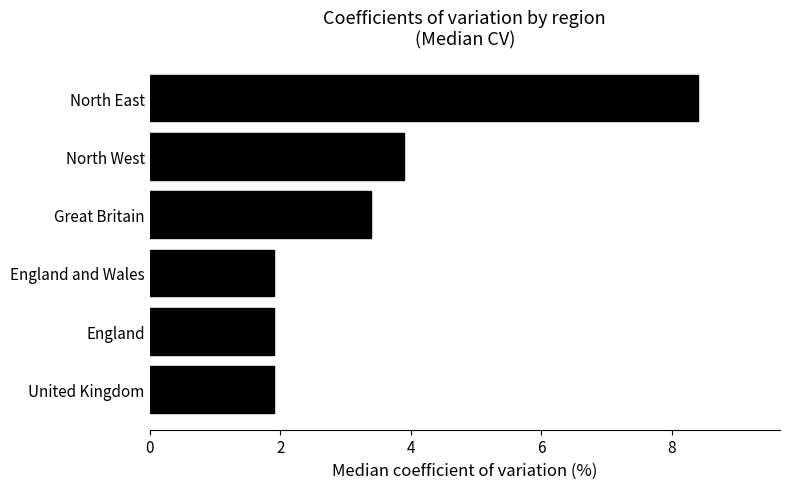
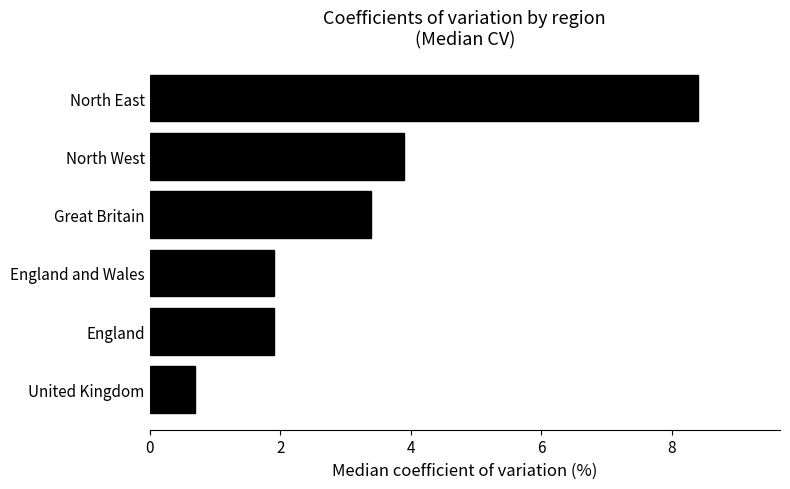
  {
    "North East": 8.4,
    "North West": 3.9,
    "Great Britain": 3.4,
    "England and Wales": 1.9,
    "England": 1.9,
-   "United Kingdom": 1.9
+   "United Kingdom": 0.7
  }
